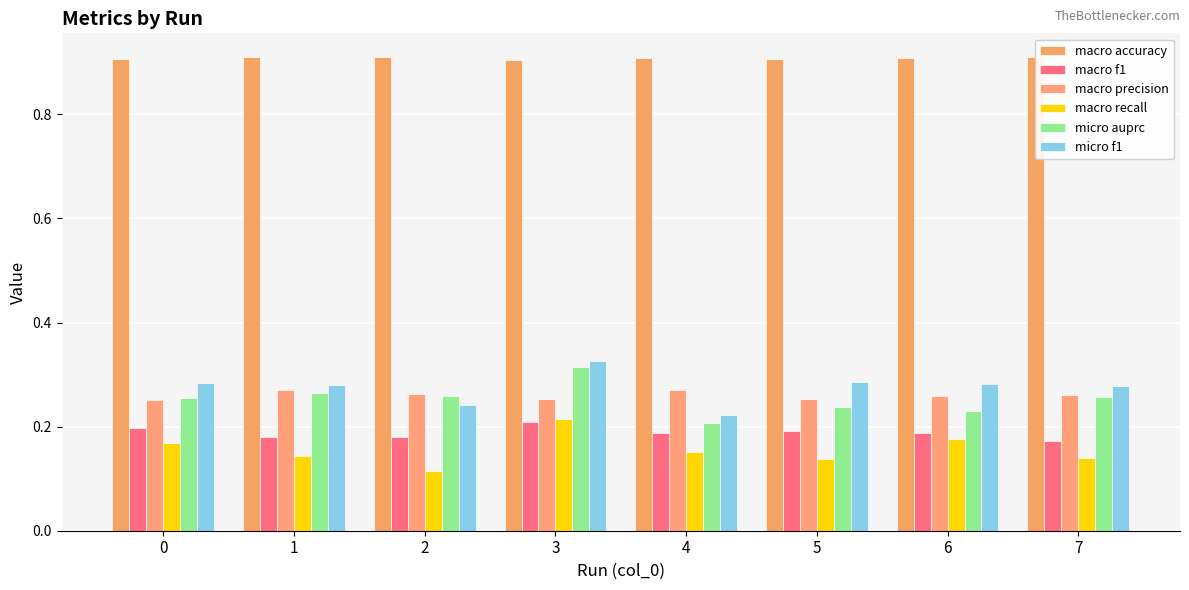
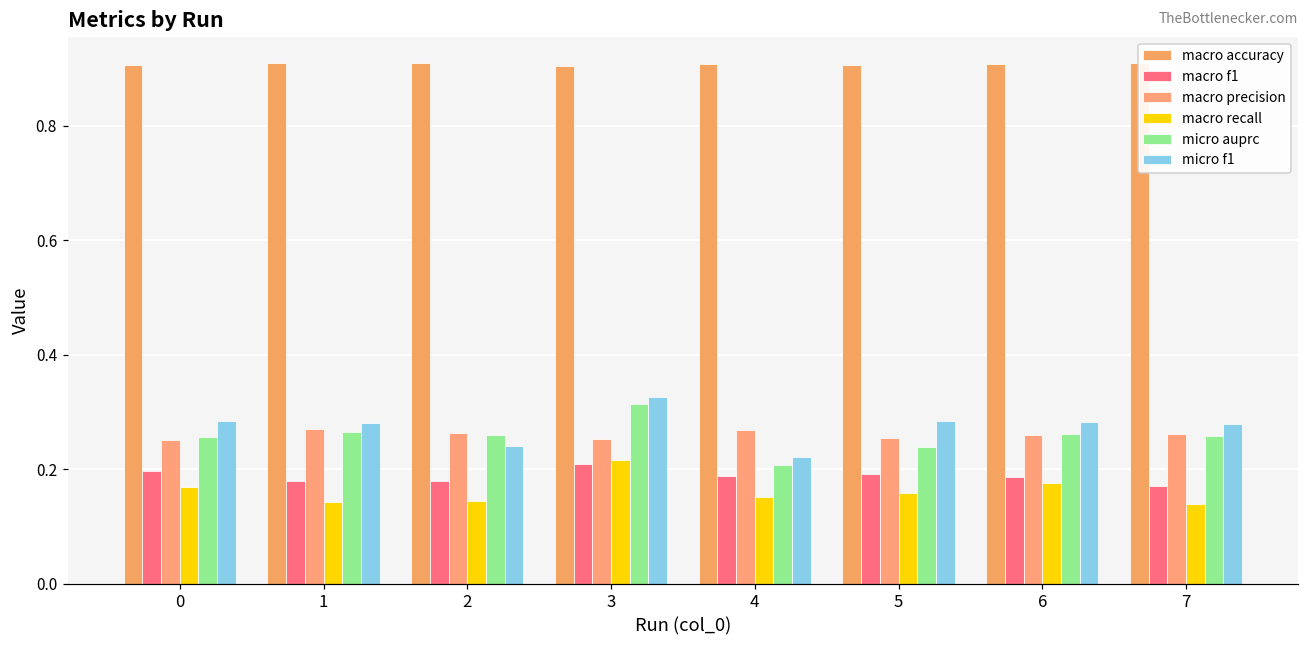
  {
    "macro recall": {
      "0": 0.17,
      "1": 0.14,
-     "2": 0.12,
+     "2": 0.14,
      "3": 0.22,
      "4": 0.15,
-     "5": 0.14,
+     "5": 0.16,
      "6": 0.18,
      "7": 0.14
    },
    "micro auprc": {
      "0": 0.26,
      "1": 0.27,
      "2": 0.26,
      "3": 0.31,
      "4": 0.21,
      "5": 0.24,
-     "6": 0.23,
+     "6": 0.26,
      "7": 0.26
    },
    "micro f1": {
      "0": 0.28,
      "1": 0.28,
      "2": 0.24,
      "3": 0.33,
      "4": 0.22,
      "5": 0.29,
      "6": 0.28,
      "7": 0.28
    }
  }
